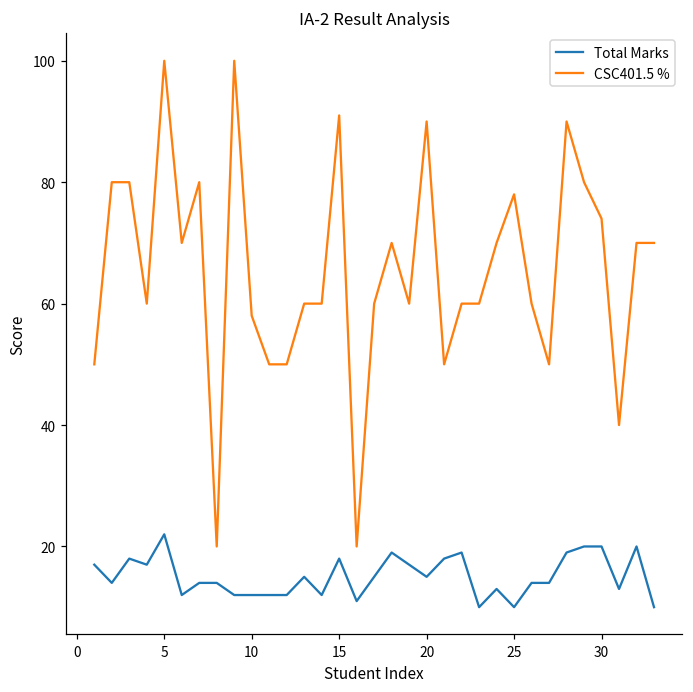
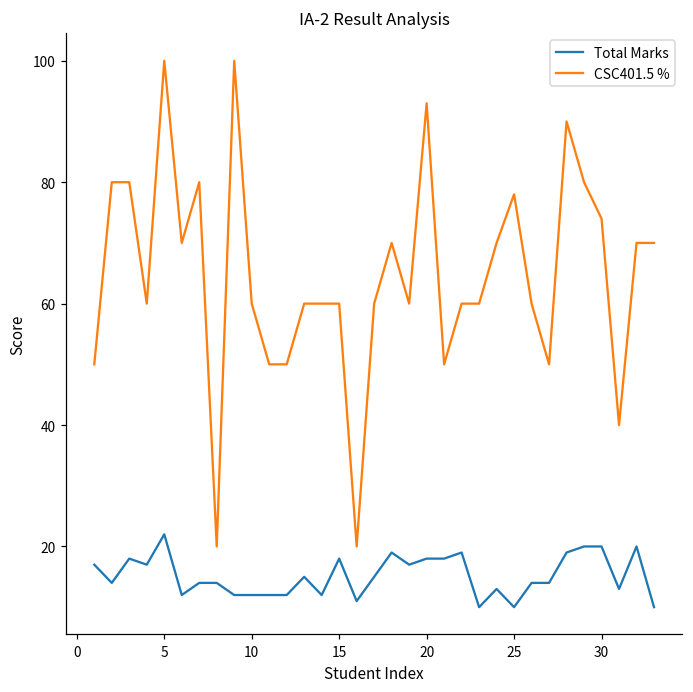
  {
    "Total Marks": {
      "5": 22,
      "10": 12,
      "15": 18,
-     "20": 15,
+     "20": 18,
      "25": 10,
      "30": 20
    },
    "CSC401.5 %": {
      "5": 100,
-     "10": 58,
-     "15": 91,
-     "20": 90,
+     "10": 60,
+     "15": 60,
+     "20": 93,
      "25": 78,
      "30": 74
    }
  }
